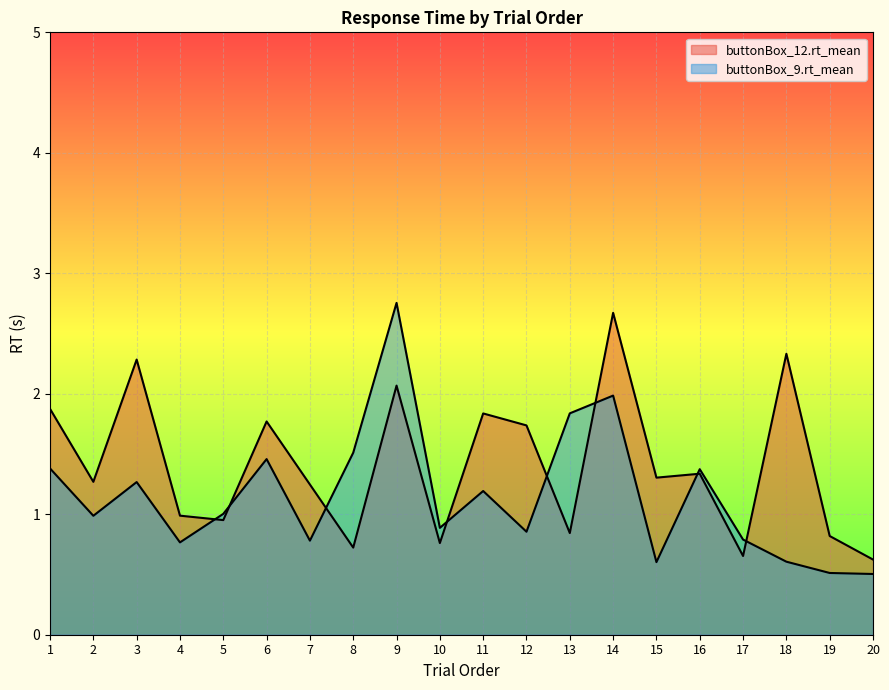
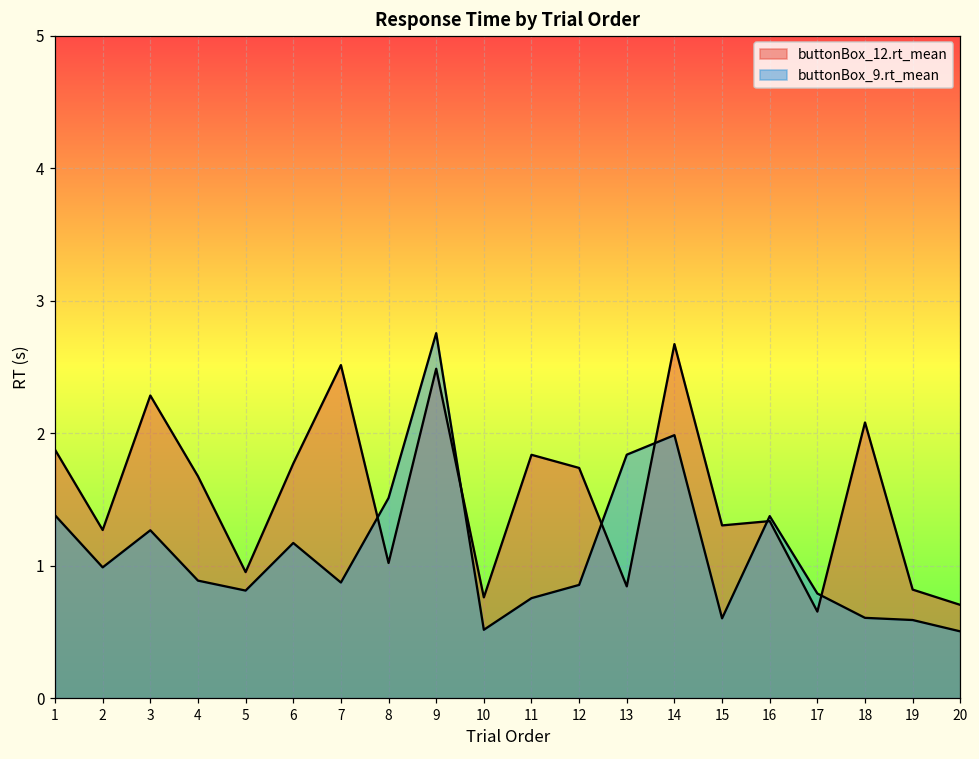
  {
    "buttonBox_12.rt_mean": {
      "1": 1.87,
      "2": 1.27,
      "3": 2.28,
-     "4": 0.99,
+     "4": 1.67,
      "5": 0.95,
      "6": 1.77,
-     "7": 1.25,
-     "8": 0.72,
-     "9": 2.07,
+     "7": 2.51,
+     "8": 1.02,
+     "9": 2.49,
      "10": 0.76,
      "11": 1.84,
      "12": 1.74,
      "13": 0.84,
      "14": 2.67,
      "15": 1.30,
      "16": 1.34,
      "17": 0.65,
-     "18": 2.33,
+     "18": 2.08,
      "19": 0.82,
-     "20": 0.62
+     "20": 0.70
    },
    "buttonBox_9.rt_mean": {
      "1": 1.38,
      "2": 0.99,
      "3": 1.27,
-     "4": 0.77,
-     "5": 1.00,
-     "6": 1.46,
-     "7": 0.78,
+     "4": 0.89,
+     "5": 0.81,
+     "6": 1.17,
+     "7": 0.87,
      "8": 1.51,
      "9": 2.75,
-     "10": 0.89,
-     "11": 1.19,
+     "10": 0.52,
+     "11": 0.75,
      "12": 0.85,
      "13": 1.84,
      "14": 1.98,
      "15": 0.60,
      "16": 1.37,
      "17": 0.79,
      "18": 0.61,
-     "19": 0.51,
+     "19": 0.59,
      "20": 0.50
    }
  }
